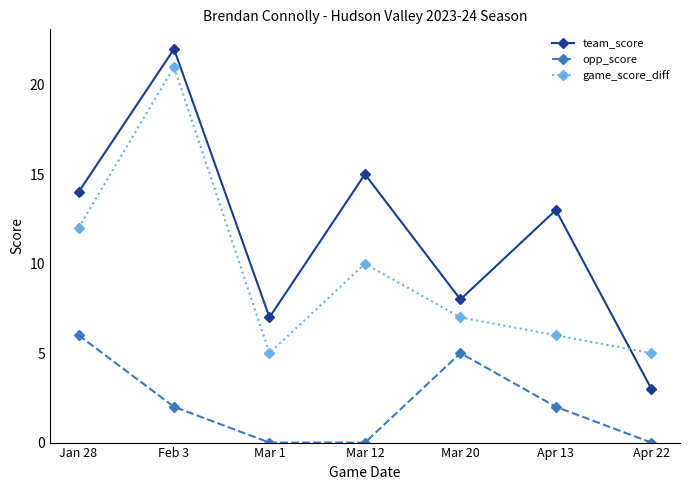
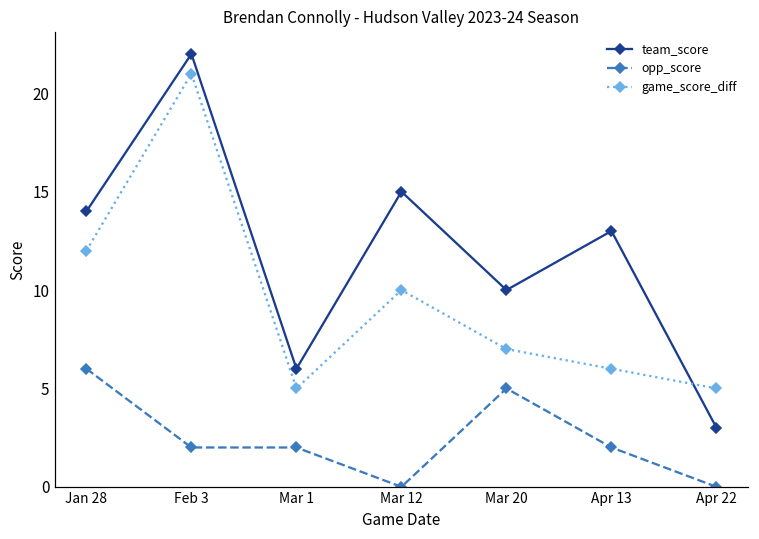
  {
    "team_score": {
      "Jan 28": 14,
      "Feb 3": 22,
-     "Mar 1": 7,
+     "Mar 1": 6,
      "Mar 12": 15,
-     "Mar 20": 8,
+     "Mar 20": 10,
      "Apr 13": 13,
      "Apr 22": 3
    },
    "opp_score": {
      "Jan 28": 6,
      "Feb 3": 2,
-     "Mar 1": 0,
+     "Mar 1": 2,
      "Mar 12": 0,
      "Mar 20": 5,
      "Apr 13": 2,
      "Apr 22": 0
    },
    "game_score_diff": {
      "Jan 28": 12,
      "Feb 3": 21,
      "Mar 1": 5,
      "Mar 12": 10,
      "Mar 20": 7,
      "Apr 13": 6,
      "Apr 22": 5
    }
  }
